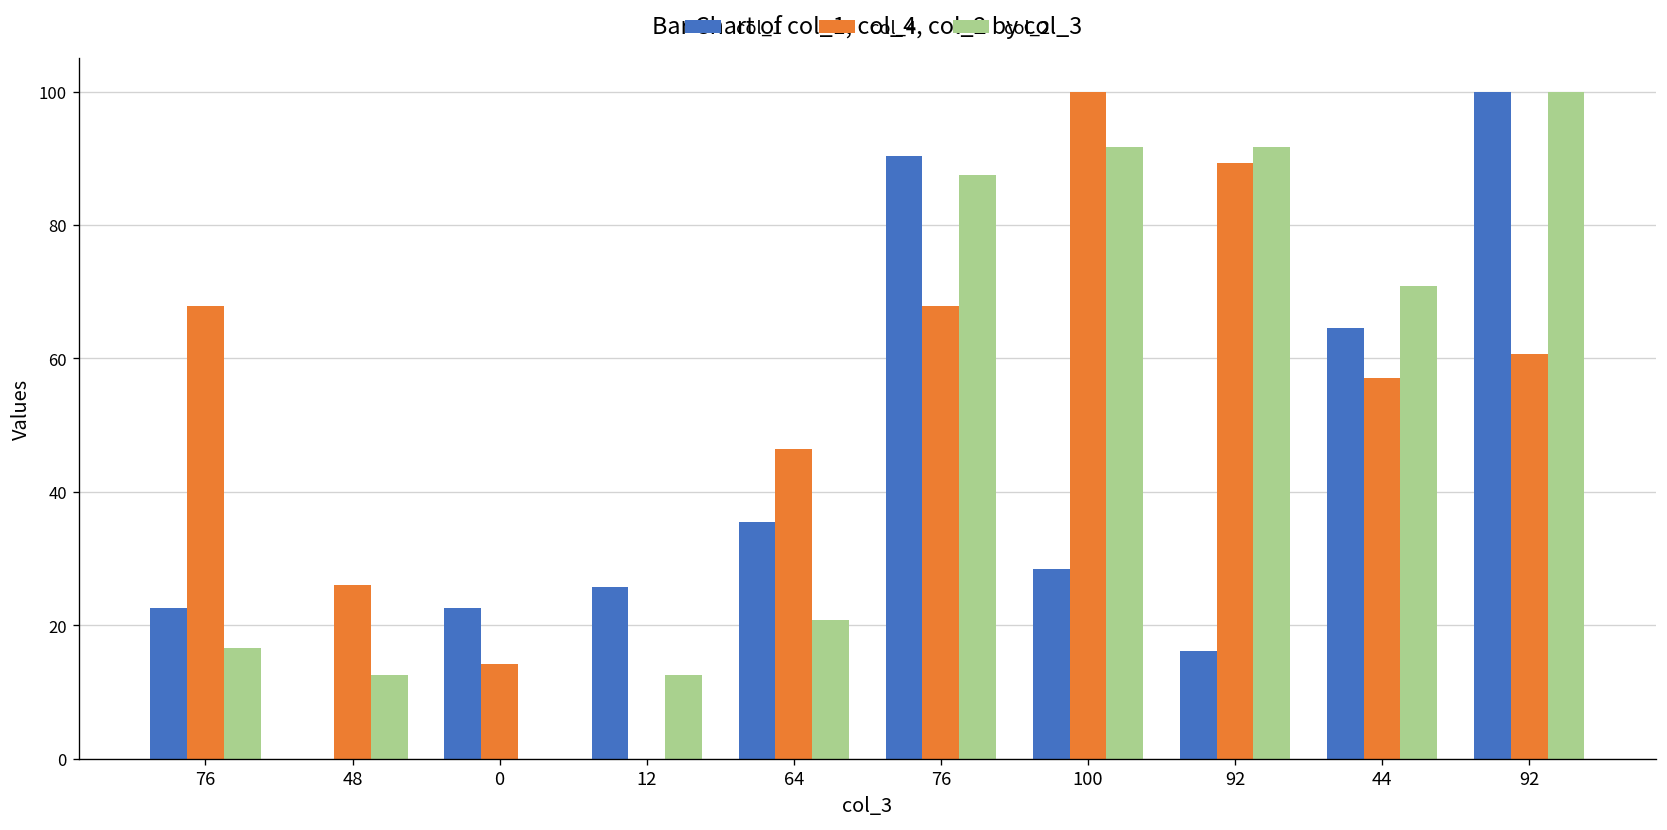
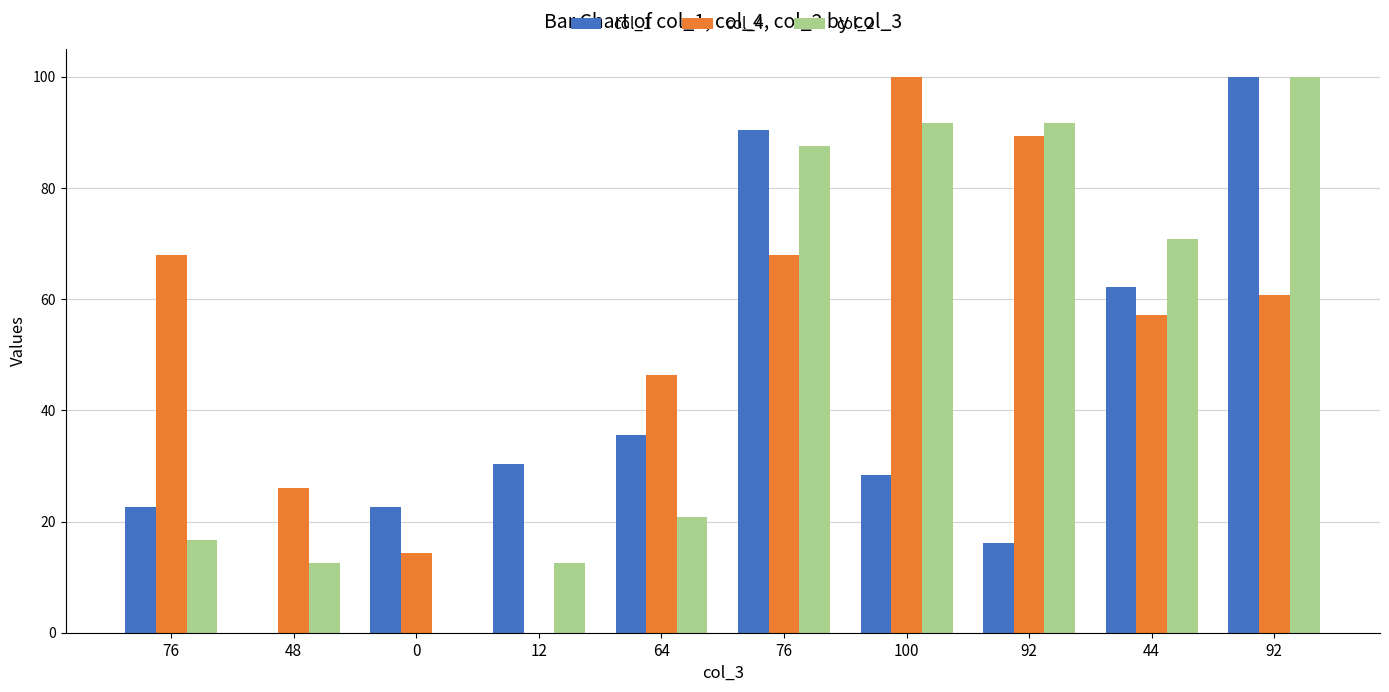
  {
    "col_1": {
      "48": 0,
      "0": 23,
-     "12": 26,
+     "12": 30,
      "64": 35,
      "100": 28,
-     "44": 65
+     "44": 62
    },
    "col_4": {
      "48": 26,
      "0": 14,
      "12": 0,
      "64": 46,
      "100": 100,
      "44": 57
    },
    "col_2": {
      "48": 13,
      "0": 0,
      "12": 13,
      "64": 21,
      "100": 92,
      "44": 71
    }
  }
